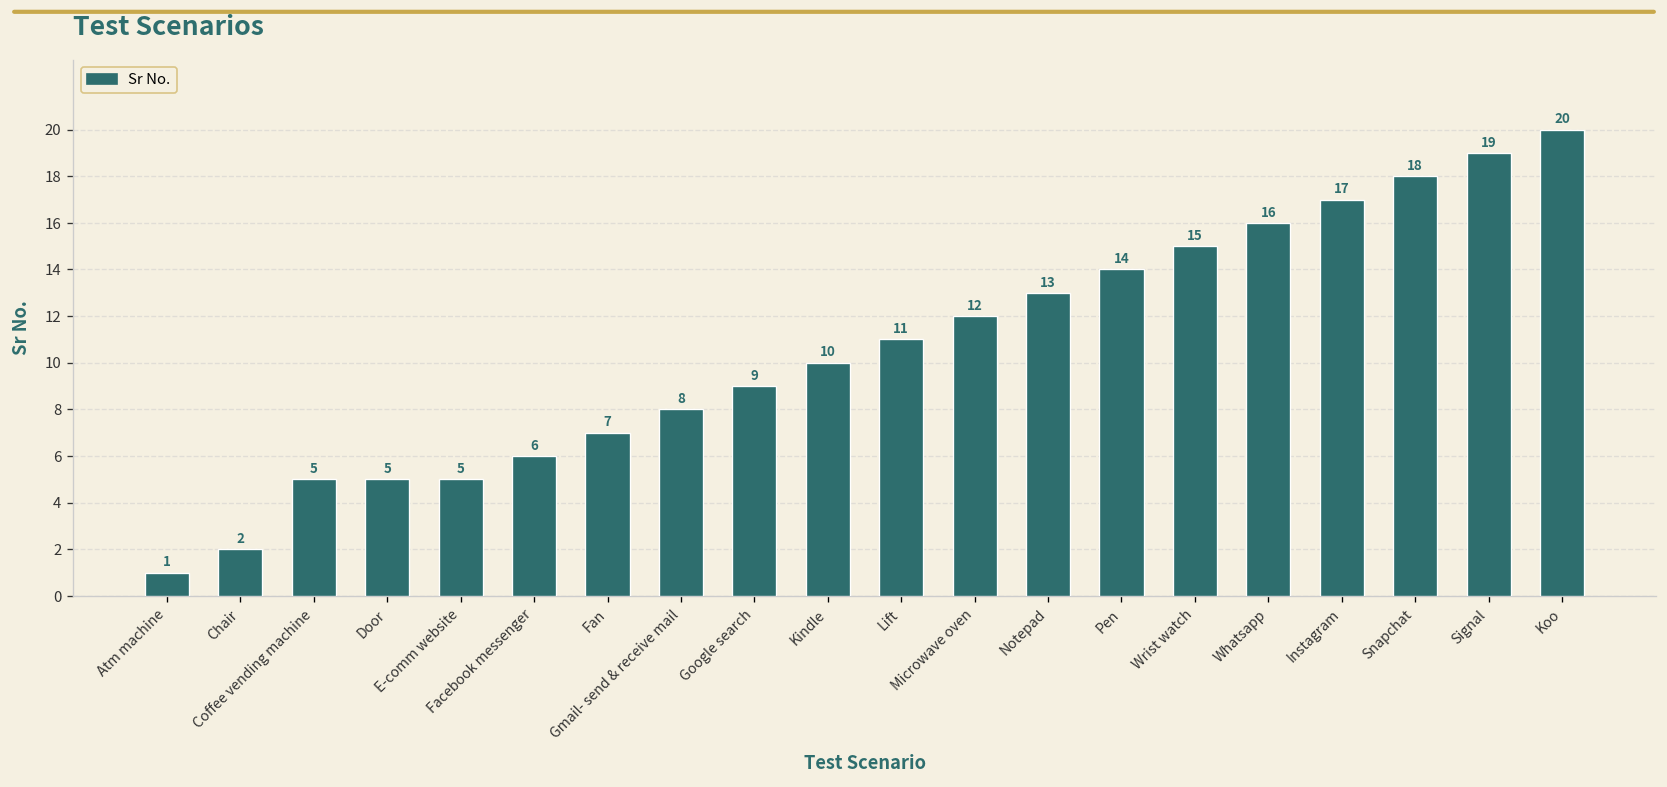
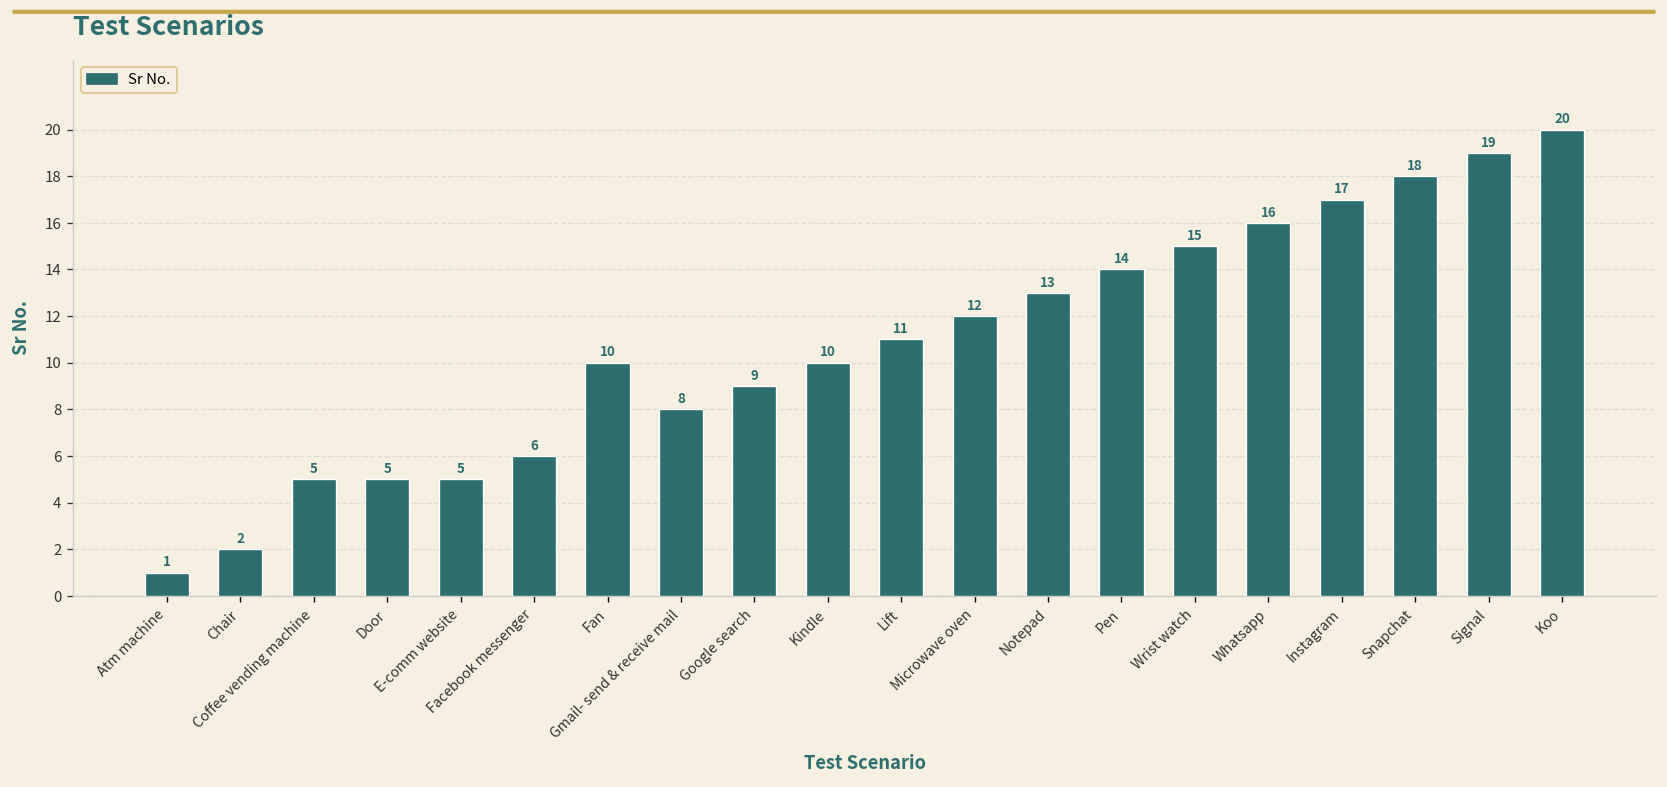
  {
    "Atm machine": 1,
    "Chair": 2,
    "Coffee vending machine": 5,
    "Door": 5,
    "E-comm website": 5,
    "Facebook messenger": 6,
-   "Fan": 7,
+   "Fan": 10,
    "Gmail- send & receive mail": 8,
    "Google search": 9,
    "Kindle": 10,
    "Lift": 11,
    "Microwave oven": 12,
    "Notepad": 13,
    "Pen": 14,
    "Wrist watch": 15,
    "Whatsapp": 16,
    "Instagram": 17,
    "Snapchat": 18,
    "Signal": 19,
    "Koo": 20
  }
